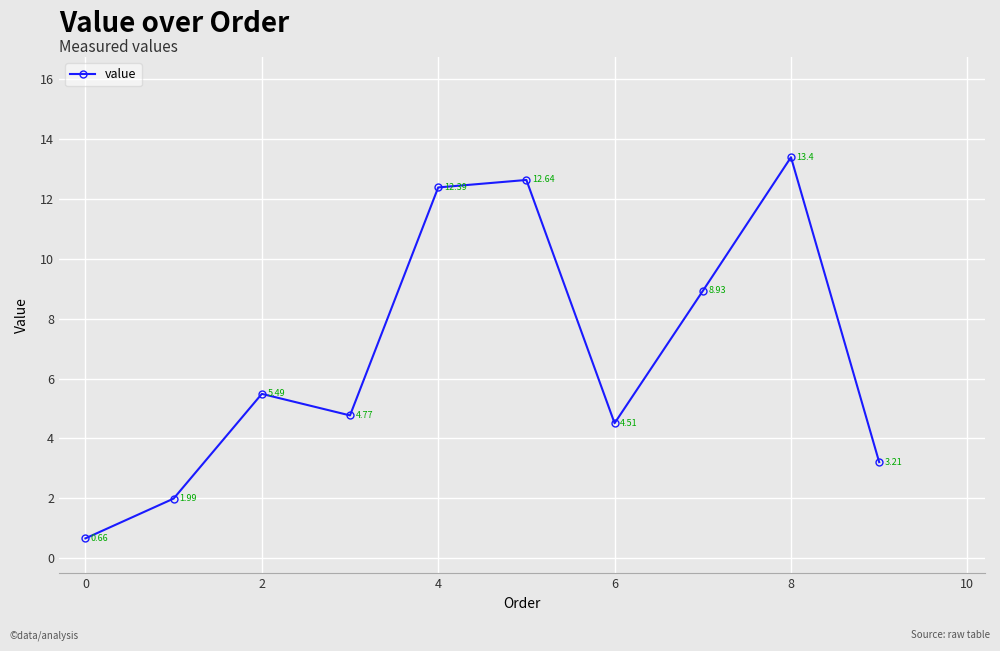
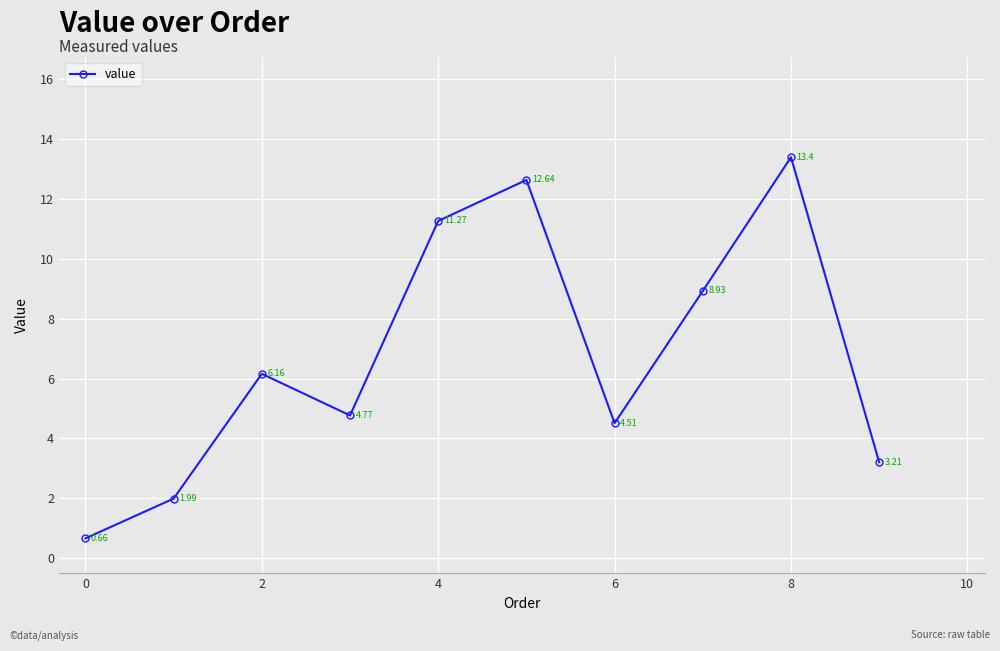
  {
    "0": 0.66,
-   "2": 5.49,
-   "4": 12.39,
+   "2": 6.16,
+   "4": 11.27,
    "6": 4.51,
    "8": 13.4
  }
